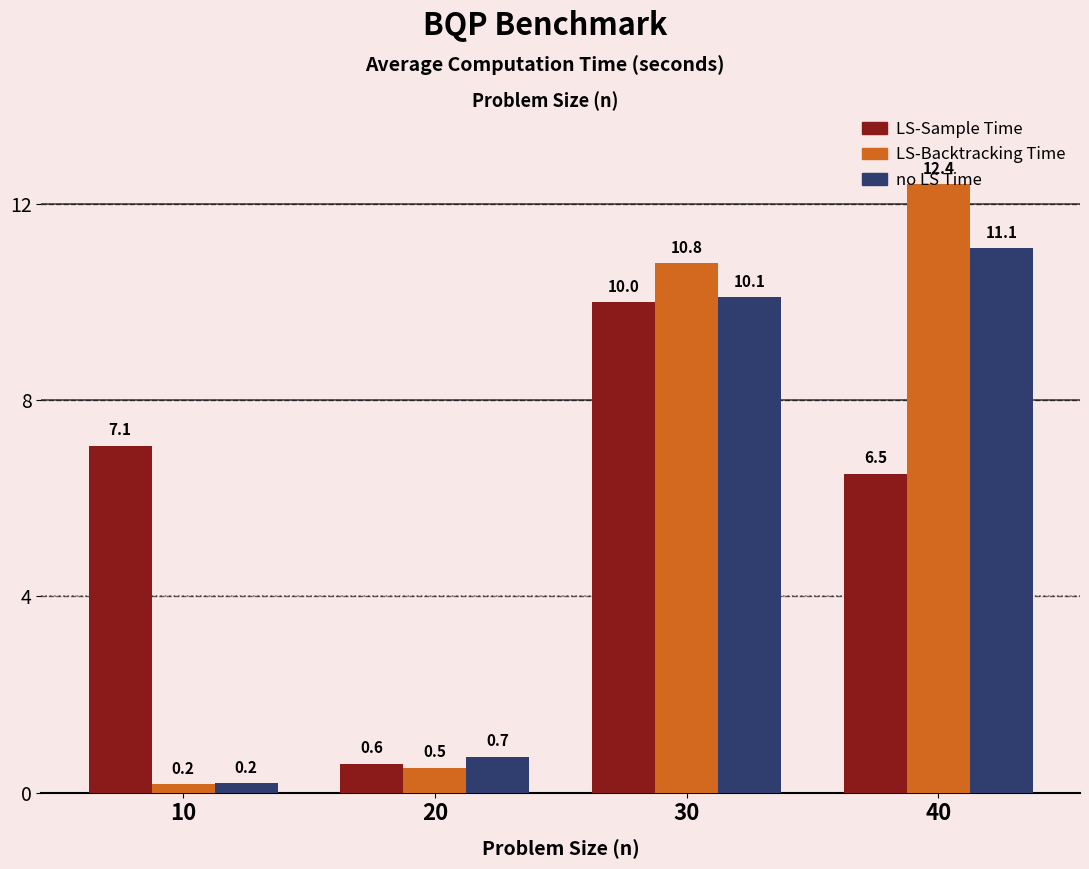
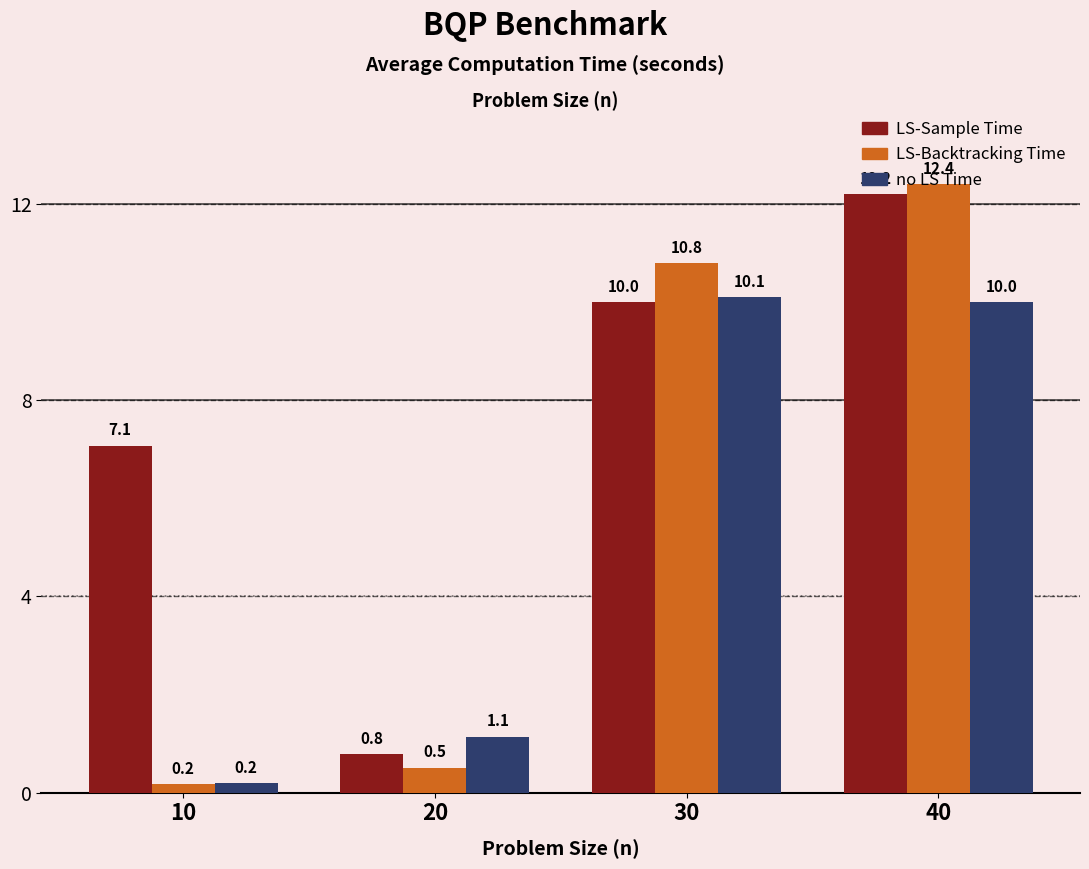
  {
    "LS-Sample Time": {
      "10": 7.1,
-     "20": 0.6,
+     "20": 0.8,
      "30": 10.0,
-     "40": 6.5
+     "40": 12.2
    },
    "LS-Backtracking Time": {
      "10": 0.2,
      "20": 0.5,
      "30": 10.8,
      "40": 12.4
    },
    "no LS Time": {
      "10": 0.2,
-     "20": 0.7,
+     "20": 1.1,
      "30": 10.1,
-     "40": 11.1
+     "40": 10.0
    }
  }
